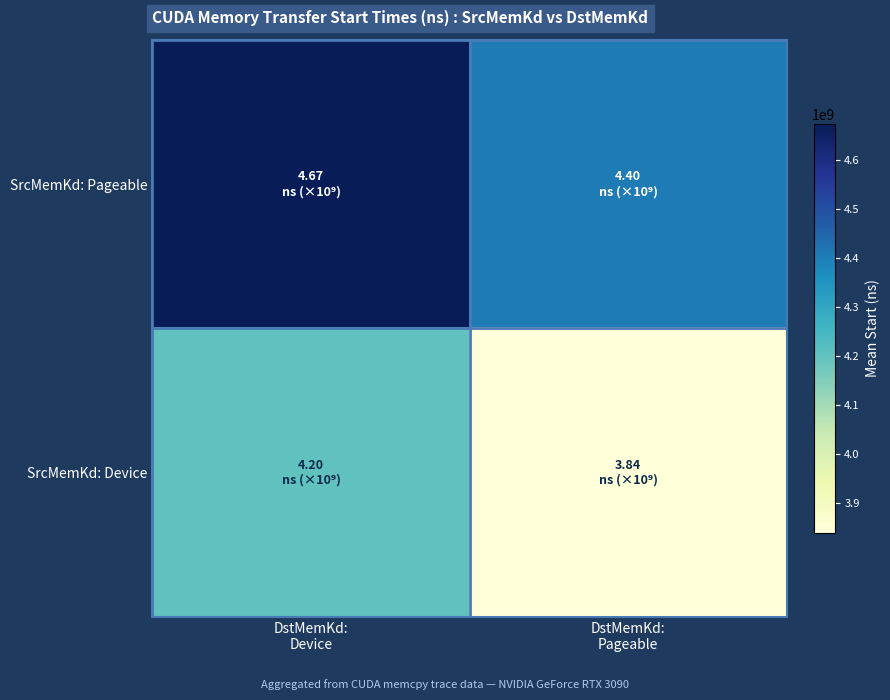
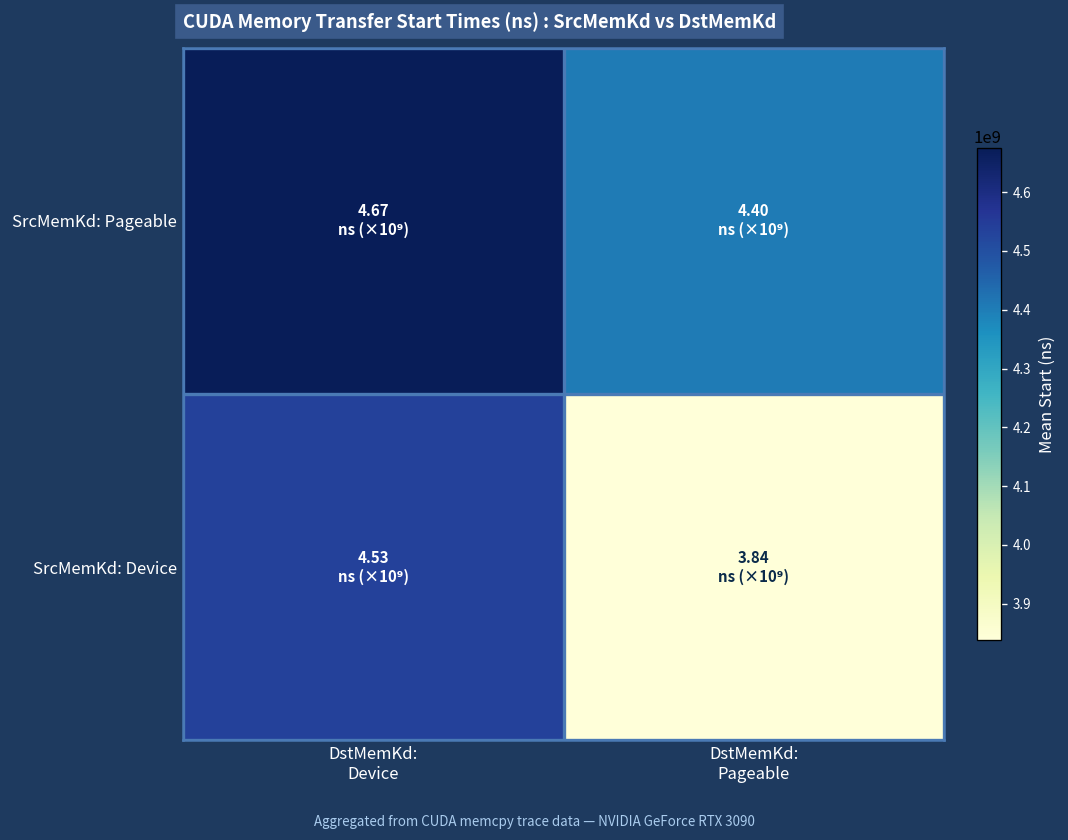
  {
    "SrcMemKd: Device": {
-     "DstMemKd: Device": 4.20
+     "DstMemKd: Device": 4.53
    }
  }
